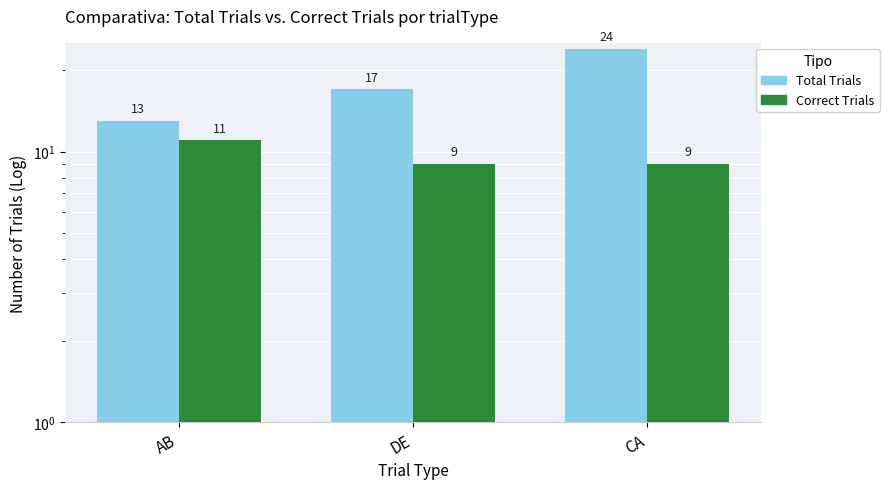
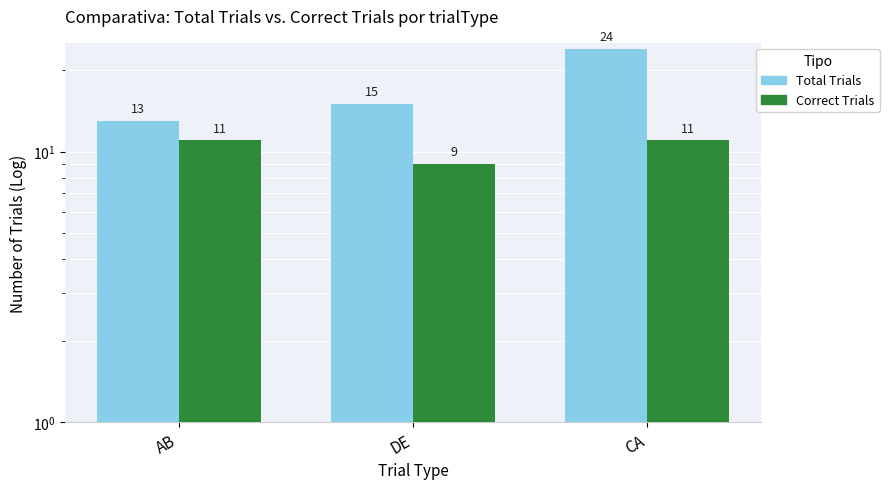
  {
    "Total Trials": {
      "AB": 13,
-     "DE": 17,
+     "DE": 15,
      "CA": 24
    },
    "Correct Trials": {
      "AB": 11,
      "DE": 9,
-     "CA": 9
+     "CA": 11
    }
  }
